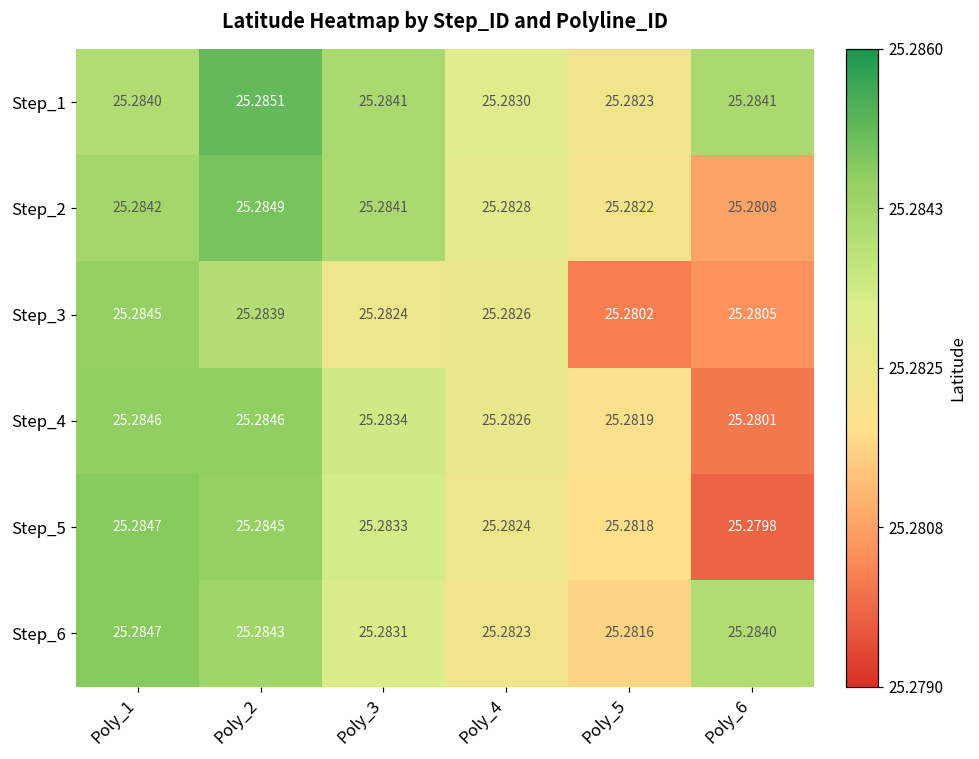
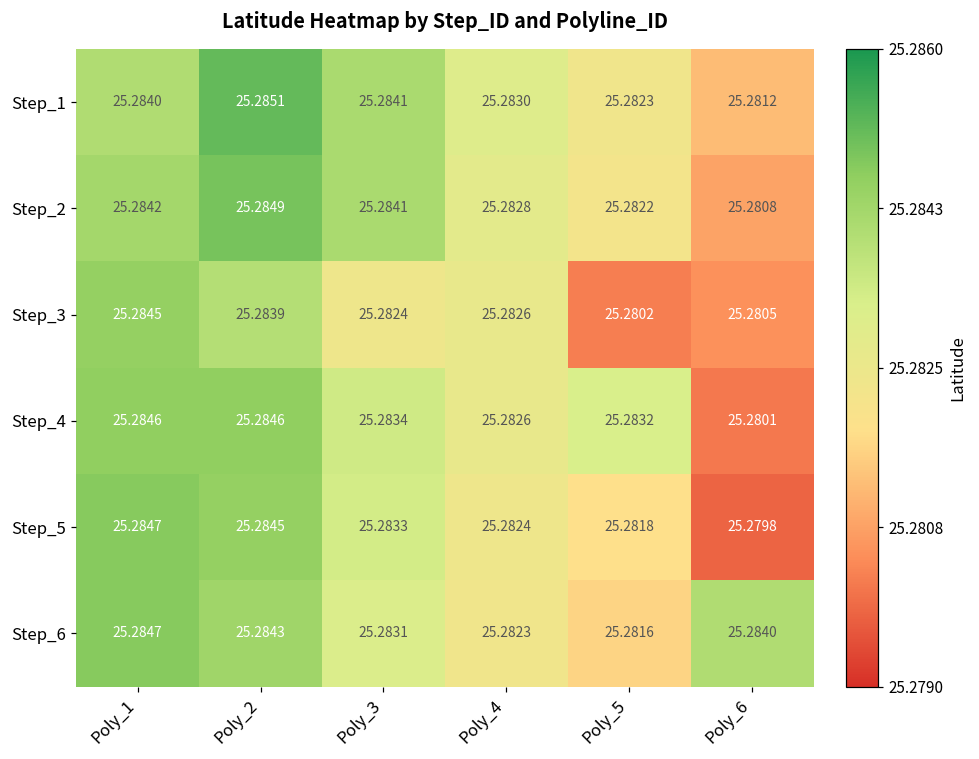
  {
    "Step_1": {
      "Poly_1": 25.2840,
      "Poly_2": 25.2851,
      "Poly_3": 25.2841,
      "Poly_4": 25.2830,
      "Poly_5": 25.2823,
-     "Poly_6": 25.2841
+     "Poly_6": 25.2812
    },
    "Step_2": {
      "Poly_1": 25.2842,
      "Poly_2": 25.2849,
      "Poly_3": 25.2841,
      "Poly_4": 25.2828,
      "Poly_5": 25.2822,
      "Poly_6": 25.2808
    },
    "Step_3": {
      "Poly_1": 25.2845,
      "Poly_2": 25.2839,
      "Poly_3": 25.2824,
      "Poly_4": 25.2826,
      "Poly_5": 25.2802,
      "Poly_6": 25.2805
    },
    "Step_4": {
      "Poly_1": 25.2846,
      "Poly_2": 25.2846,
      "Poly_3": 25.2834,
      "Poly_4": 25.2826,
-     "Poly_5": 25.2819,
+     "Poly_5": 25.2832,
      "Poly_6": 25.2801
    },
    "Step_5": {
      "Poly_1": 25.2847,
      "Poly_2": 25.2845,
      "Poly_3": 25.2833,
      "Poly_4": 25.2824,
      "Poly_5": 25.2818,
      "Poly_6": 25.2798
    },
    "Step_6": {
      "Poly_1": 25.2847,
      "Poly_2": 25.2843,
      "Poly_3": 25.2831,
      "Poly_4": 25.2823,
      "Poly_5": 25.2816,
      "Poly_6": 25.2840
    }
  }
